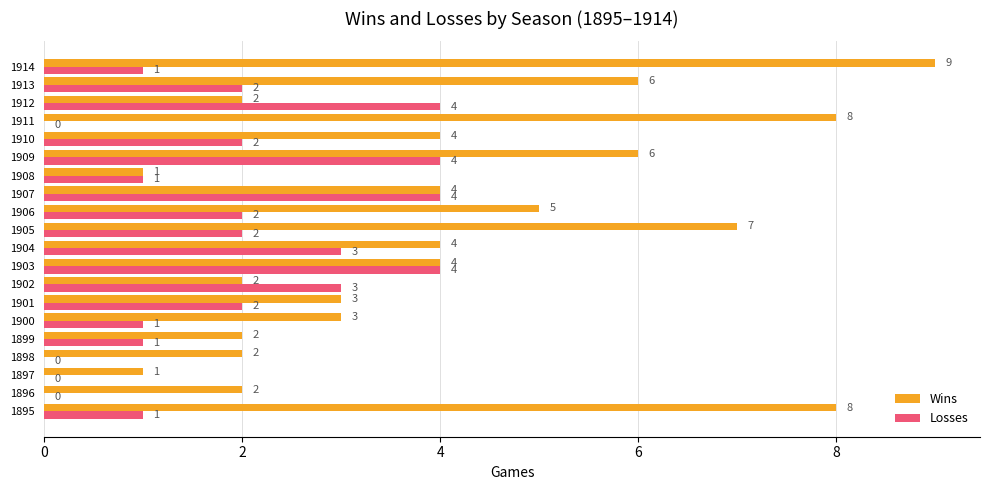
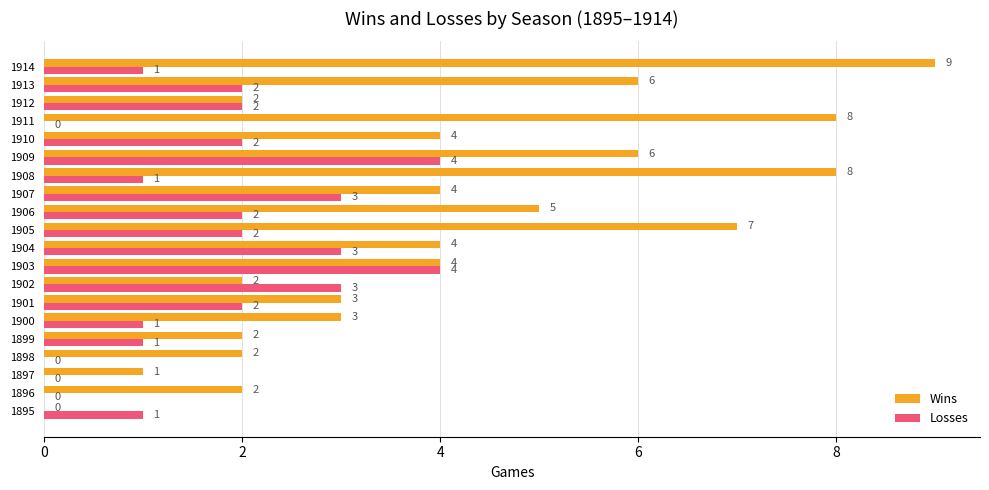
  {
    "Wins": {
      "1914": 9,
      "1913": 6,
      "1912": 2,
      "1911": 8,
      "1910": 4,
      "1909": 6,
-     "1908": 1,
+     "1908": 8,
      "1906": 5,
      "1905": 7,
      "1904": 4,
      "1902": 2,
      "1901": 3,
      "1900": 3,
      "1899": 2,
      "1898": 2,
      "1897": 1,
      "1896": 2,
-     "1895": 8
+     "1895": 0
    },
    "Losses": {
      "1914": 1,
      "1913": 2,
-     "1912": 4,
+     "1912": 2,
      "1911": 0,
      "1910": 2,
      "1909": 4,
-     "1907": 4,
+     "1907": 3,
      "1906": 2,
      "1905": 2,
      "1904": 3,
      "1902": 3,
      "1901": 2,
      "1900": 1,
      "1899": 1,
      "1898": 0,
      "1897": 0,
      "1896": 0,
      "1895": 1
    }
  }
